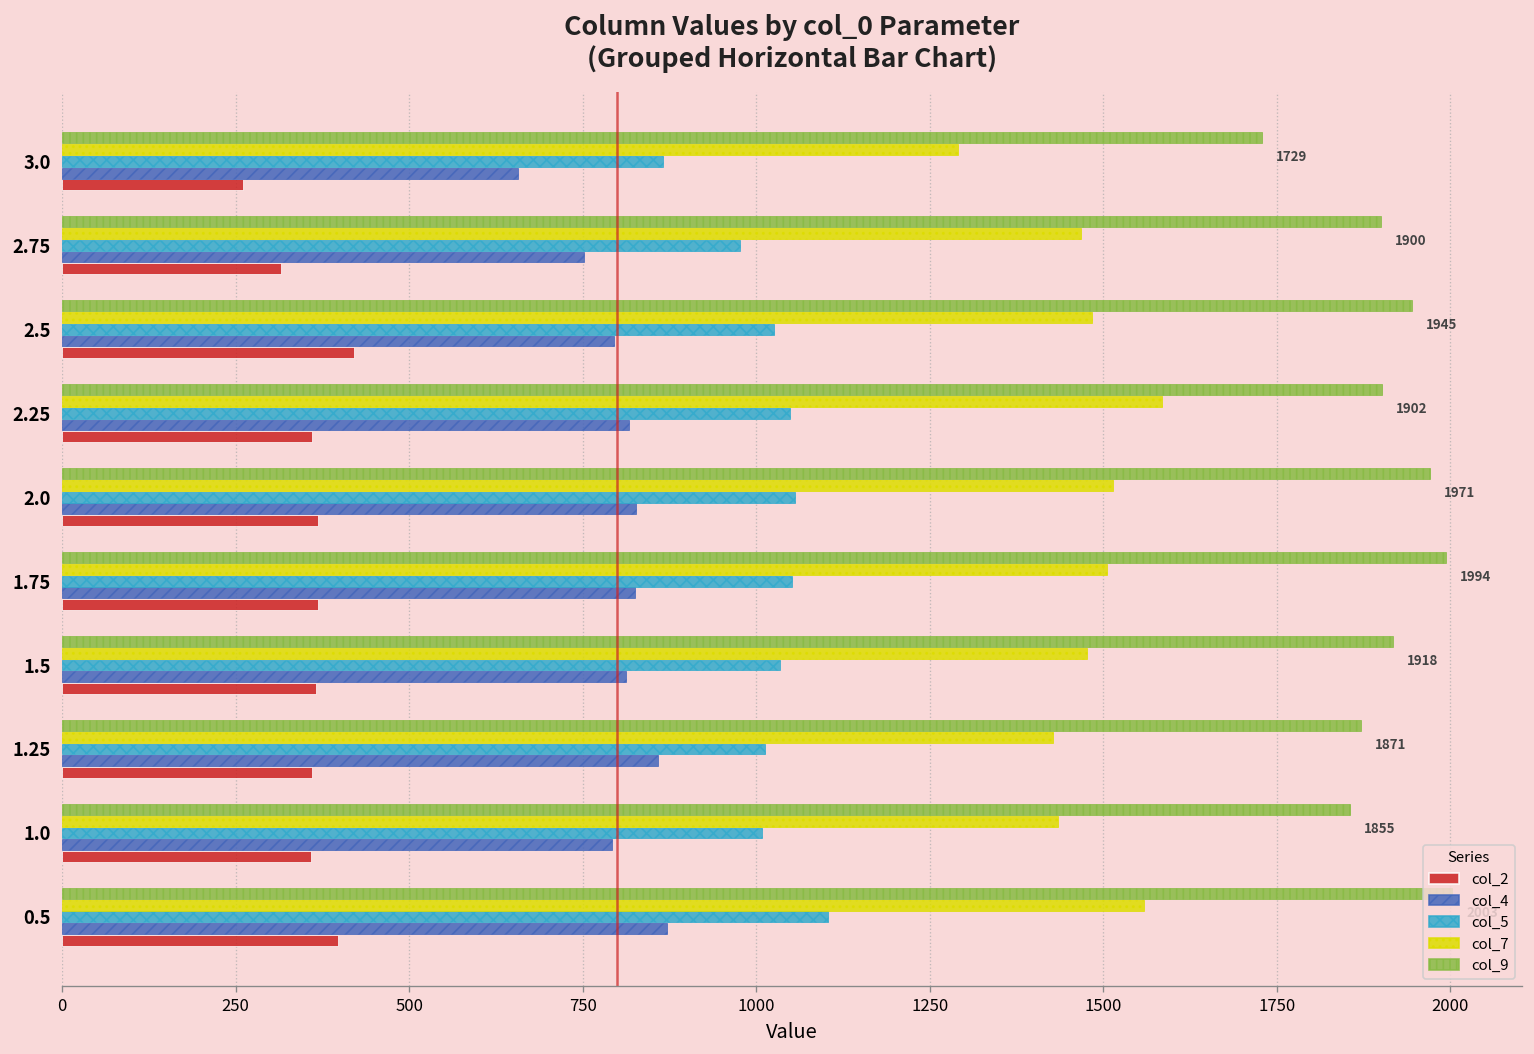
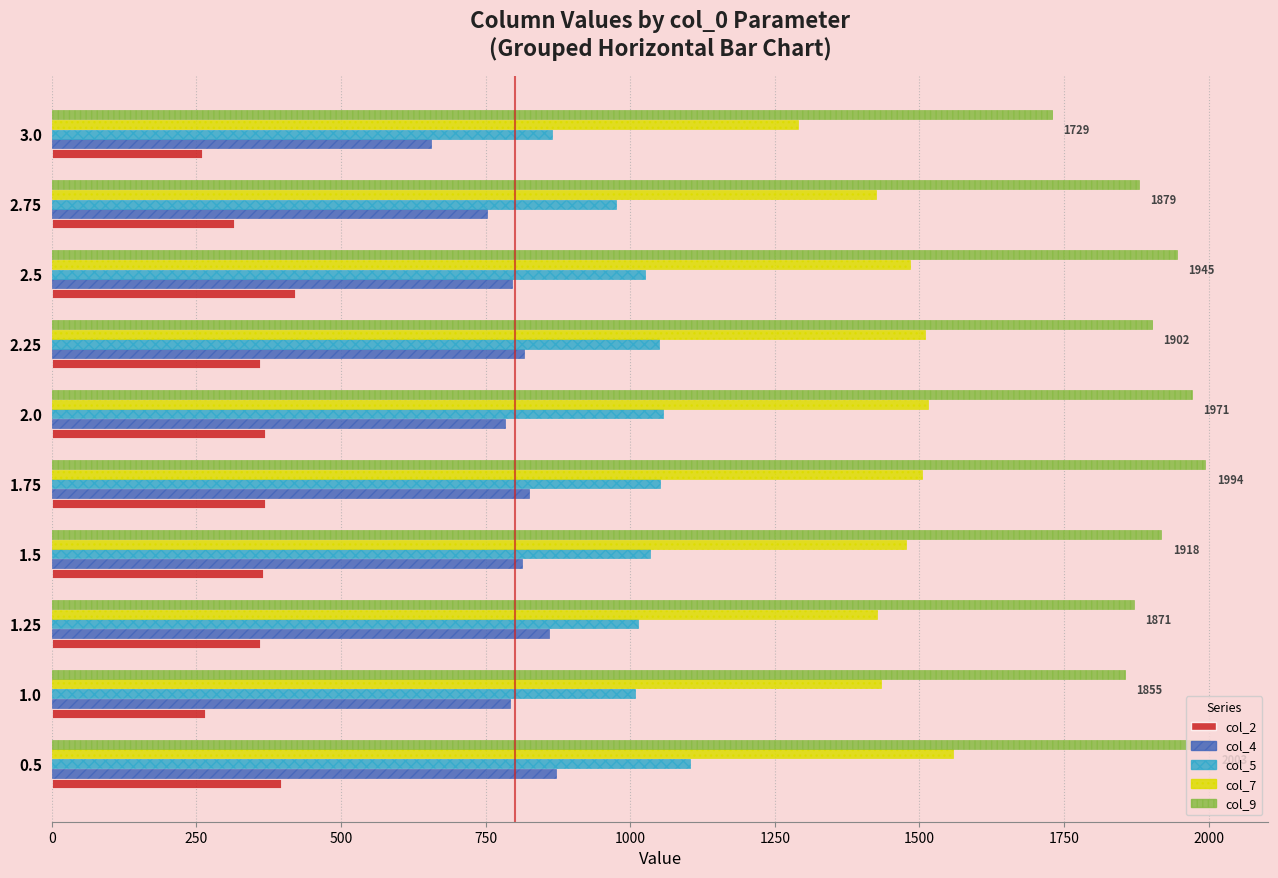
  {
    "col_2": {
      "3.0": 260,
      "2.75": 320,
      "2.5": 420,
      "2.25": 360,
      "2.0": 370,
      "1.75": 370,
      "1.5": 370,
      "1.25": 360,
-     "1.0": 360,
+     "1.0": 260,
      "0.5": 400
    },
    "col_4": {
      "3.0": 660,
      "2.75": 750,
      "2.5": 800,
      "2.25": 820,
-     "2.0": 830,
+     "2.0": 780,
      "1.75": 830,
      "1.5": 810,
      "1.25": 860,
      "1.0": 790,
      "0.5": 870
    },
    "col_5": {
      "3.0": 870,
      "2.75": 980,
      "2.5": 1030,
      "2.25": 1050,
      "2.0": 1060,
      "1.75": 1050,
      "1.5": 1030,
      "1.25": 1010,
      "1.0": 1010,
      "0.5": 1100
    },
    "col_7": {
      "3.0": 1290,
-     "2.75": 1470,
+     "2.75": 1420,
      "2.5": 1480,
-     "2.25": 1590,
+     "2.25": 1510,
      "2.0": 1510,
      "1.75": 1510,
      "1.5": 1480,
      "1.25": 1430,
      "1.0": 1430,
      "0.5": 1560
    },
    "col_9": {
      "3.0": 1729,
-     "2.75": 1900,
+     "2.75": 1879,
      "2.5": 1945,
      "2.25": 1902,
      "2.0": 1971,
      "1.75": 1994,
      "1.5": 1918,
      "1.25": 1871,
      "1.0": 1855
    }
  }
